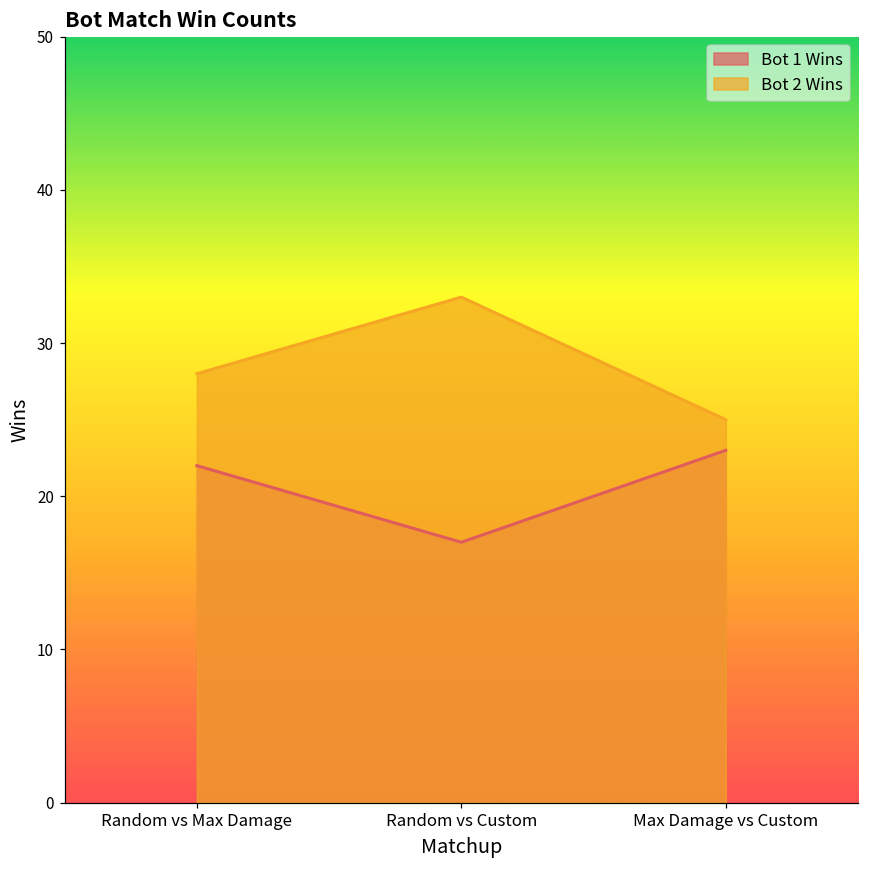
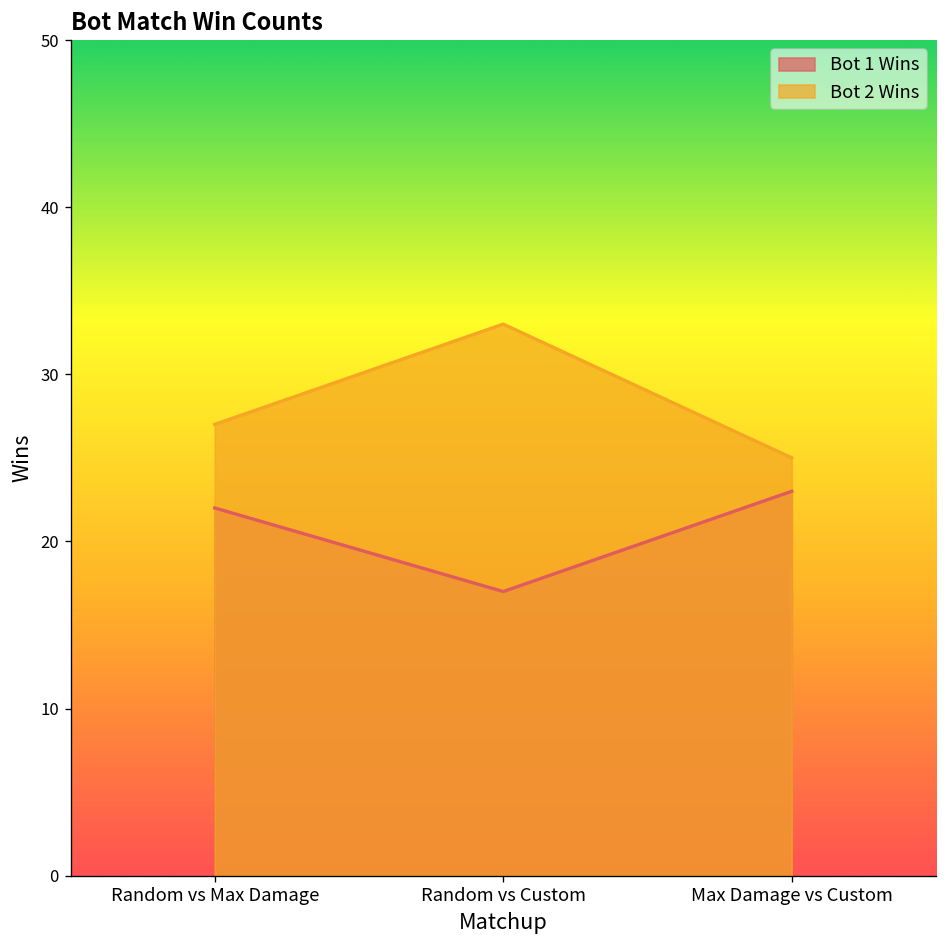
  {
    "Bot 1 Wins": {
      "Random vs Max Damage": 22,
      "Random vs Custom": 17,
      "Max Damage vs Custom": 23
    },
    "Bot 2 Wins": {
-     "Random vs Max Damage": 28,
+     "Random vs Max Damage": 27,
      "Random vs Custom": 33,
      "Max Damage vs Custom": 25
    }
  }
